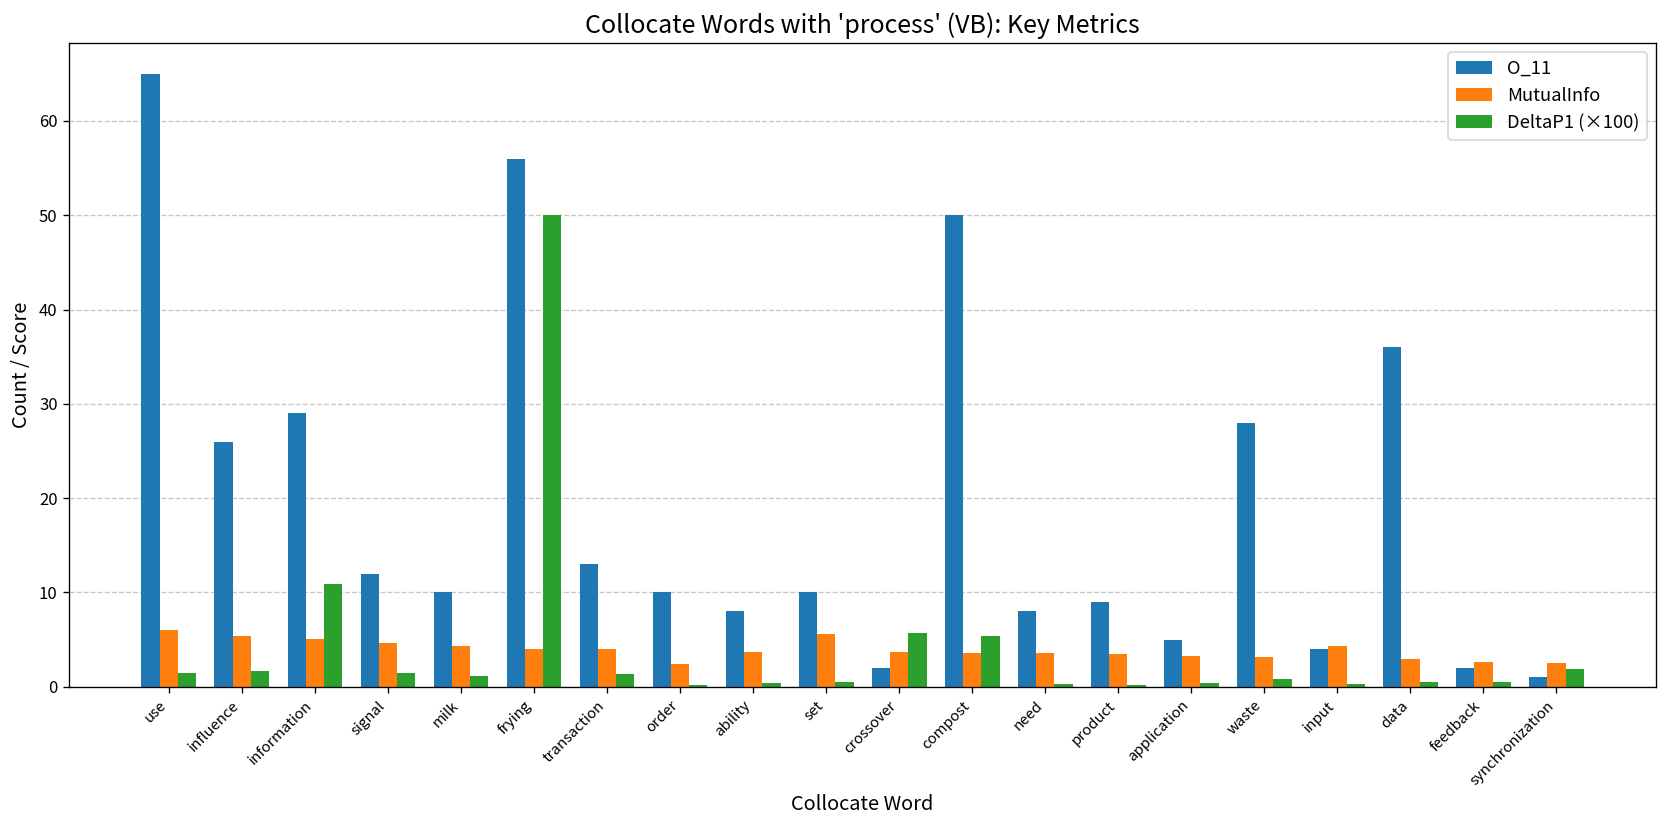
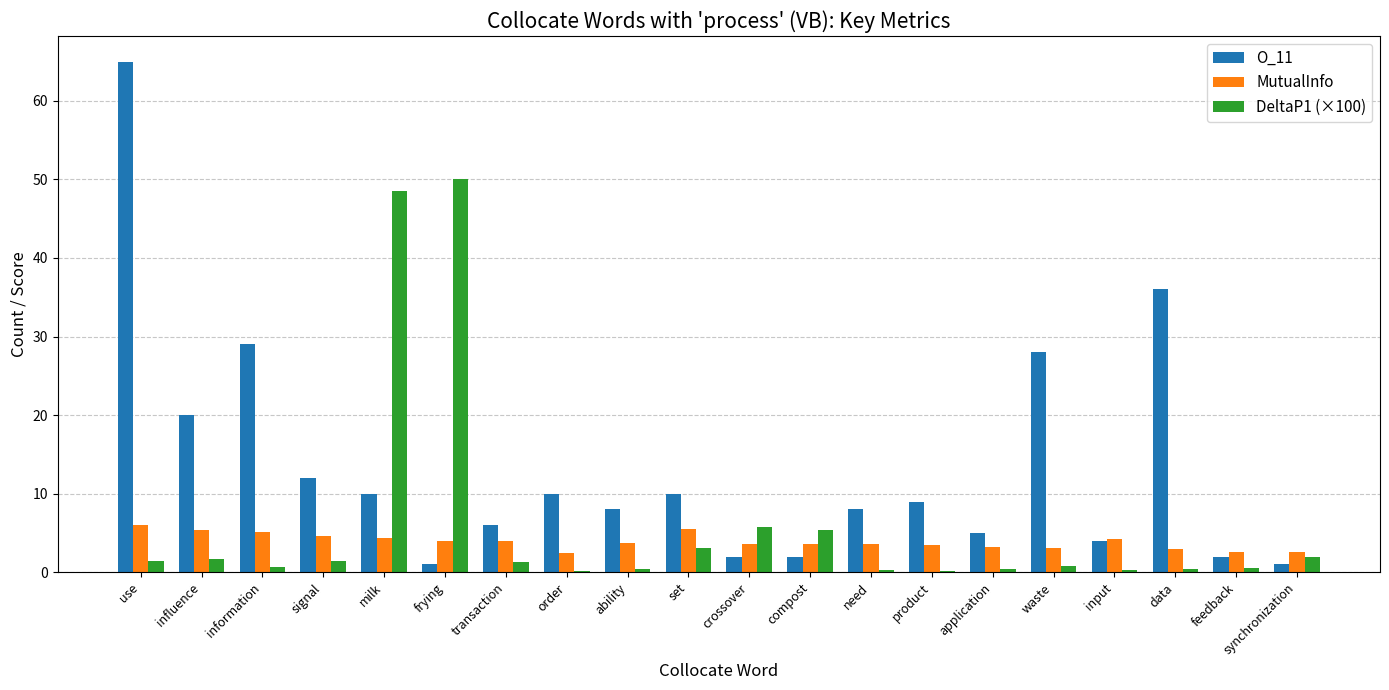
  {
    "O_11": {
      "use": 65,
-     "influence": 26,
+     "influence": 20,
      "information": 29,
      "signal": 12,
      "milk": 10,
-     "frying": 56,
-     "transaction": 13,
+     "frying": 1,
+     "transaction": 6,
      "order": 10,
      "ability": 8,
      "set": 10,
      "crossover": 2,
-     "compost": 50,
+     "compost": 2,
      "need": 8,
      "product": 9,
      "application": 5,
      "waste": 28,
      "input": 4,
      "data": 36,
      "feedback": 2,
      "synchronization": 1
    },
    "MutualInfo": {
      "use": 6,
      "influence": 5,
      "information": 5,
      "signal": 5,
      "milk": 4,
      "frying": 4,
      "transaction": 4,
      "order": 2,
      "ability": 4,
      "set": 6,
      "crossover": 4,
      "compost": 4,
      "need": 4,
      "product": 3,
      "application": 3,
      "waste": 3,
      "input": 4,
      "data": 3,
      "feedback": 3,
      "synchronization": 3
    },
    "DeltaP1 (×100)": {
      "use": 1,
      "influence": 2,
-     "information": 11,
+     "information": 1,
      "signal": 1,
-     "milk": 1,
+     "milk": 48,
      "frying": 50,
      "transaction": 1,
      "ability": 0,
-     "set": 1,
+     "set": 3,
      "crossover": 6,
      "compost": 5,
      "application": 0,
      "waste": 1,
      "data": 0,
      "feedback": 1,
      "synchronization": 2
    }
  }
